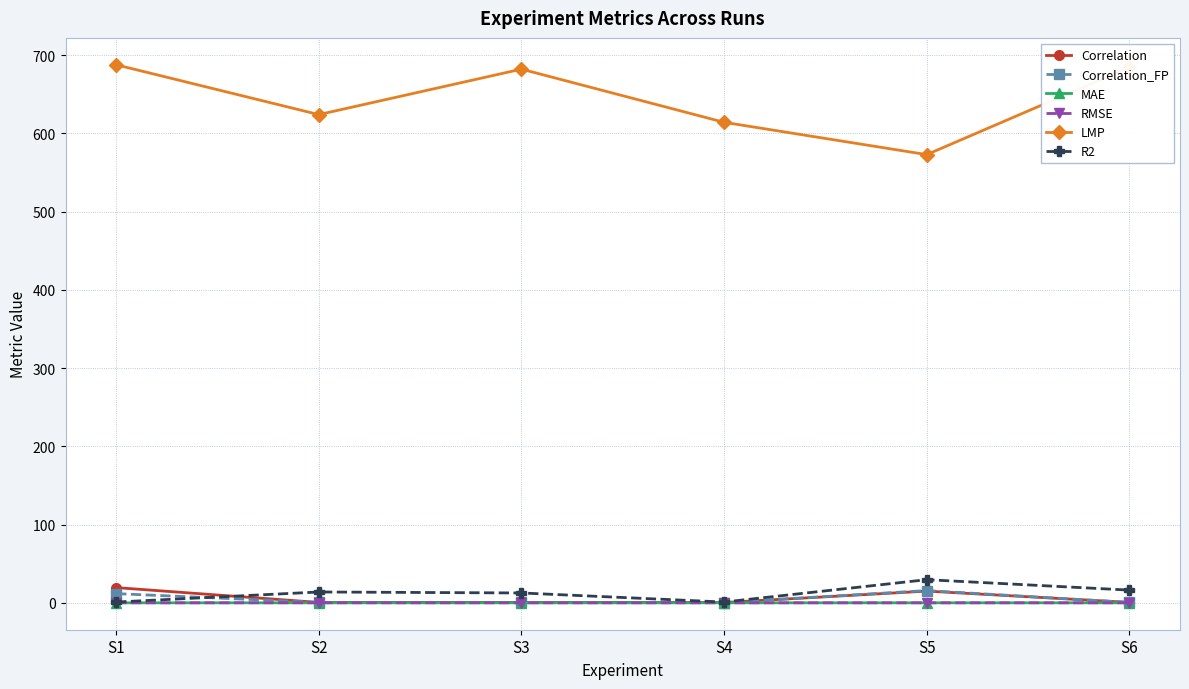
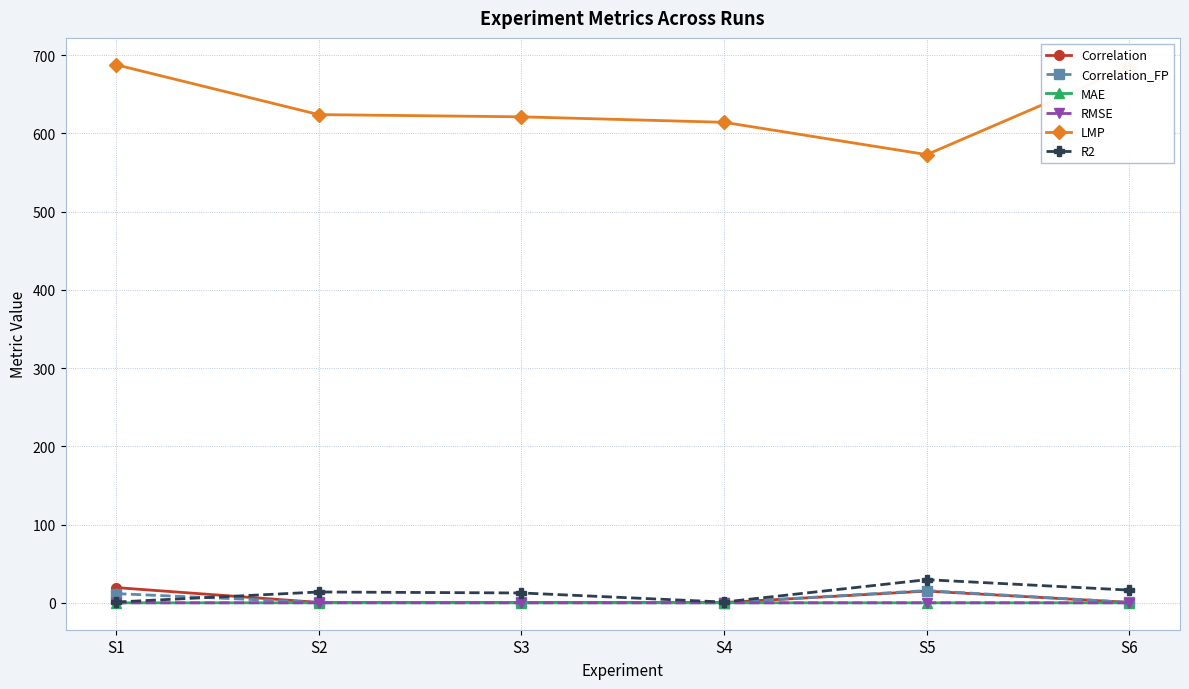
  {
    "Correlation": {
      "S1": 20
    },
    "Correlation_FP": {
      "S1": 10
    },
    "RMSE": {
      "S5": 0
    },
    "LMP": {
      "S1": 690,
      "S2": 620,
-     "S3": 680,
+     "S3": 620,
      "S4": 610,
      "S5": 570
    },
    "R2": {
      "S2": 10,
      "S3": 10,
      "S5": 30,
      "S6": 20
    }
  }
